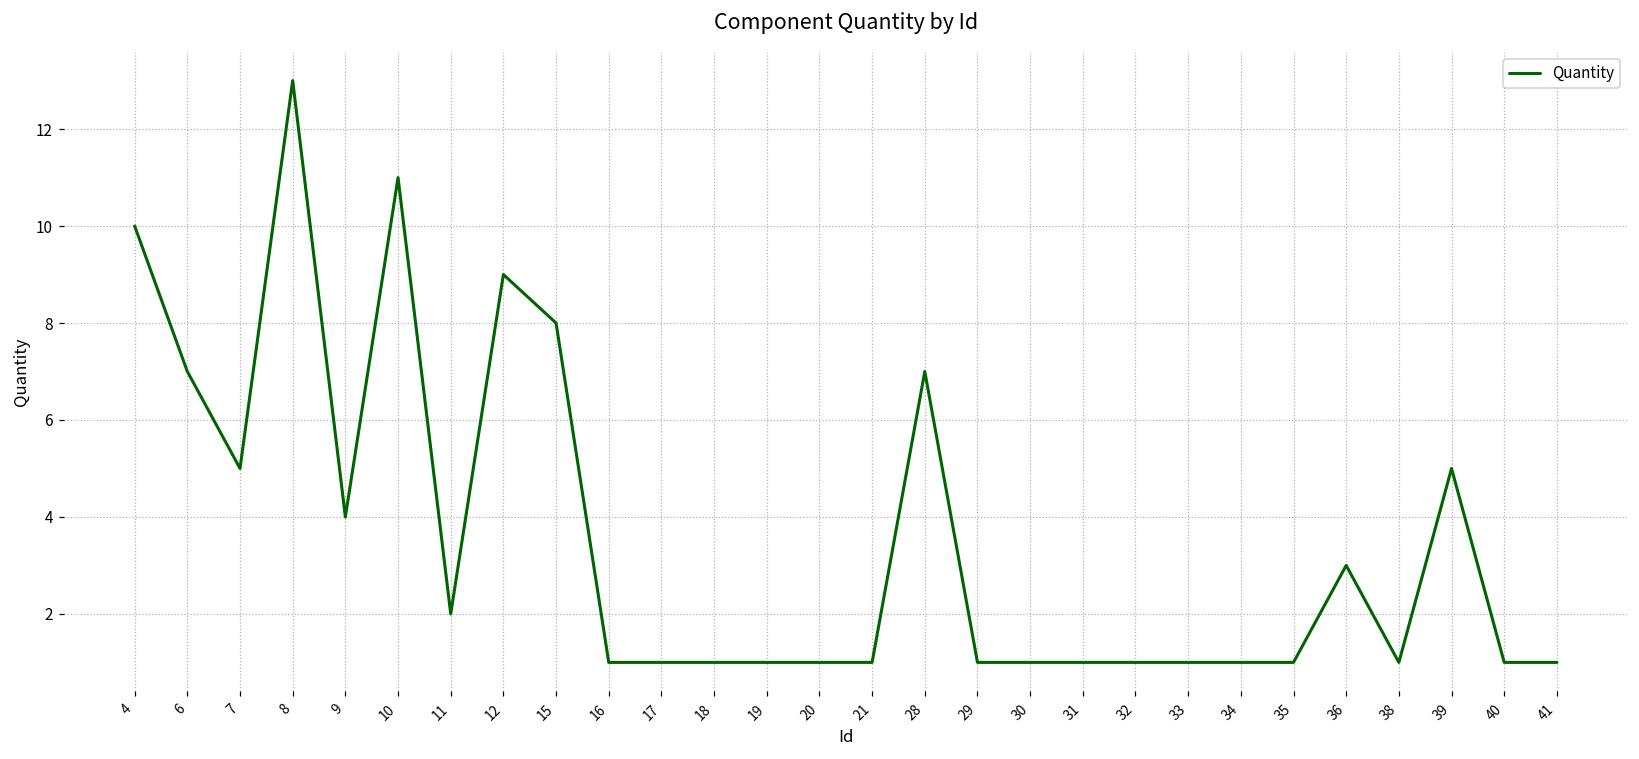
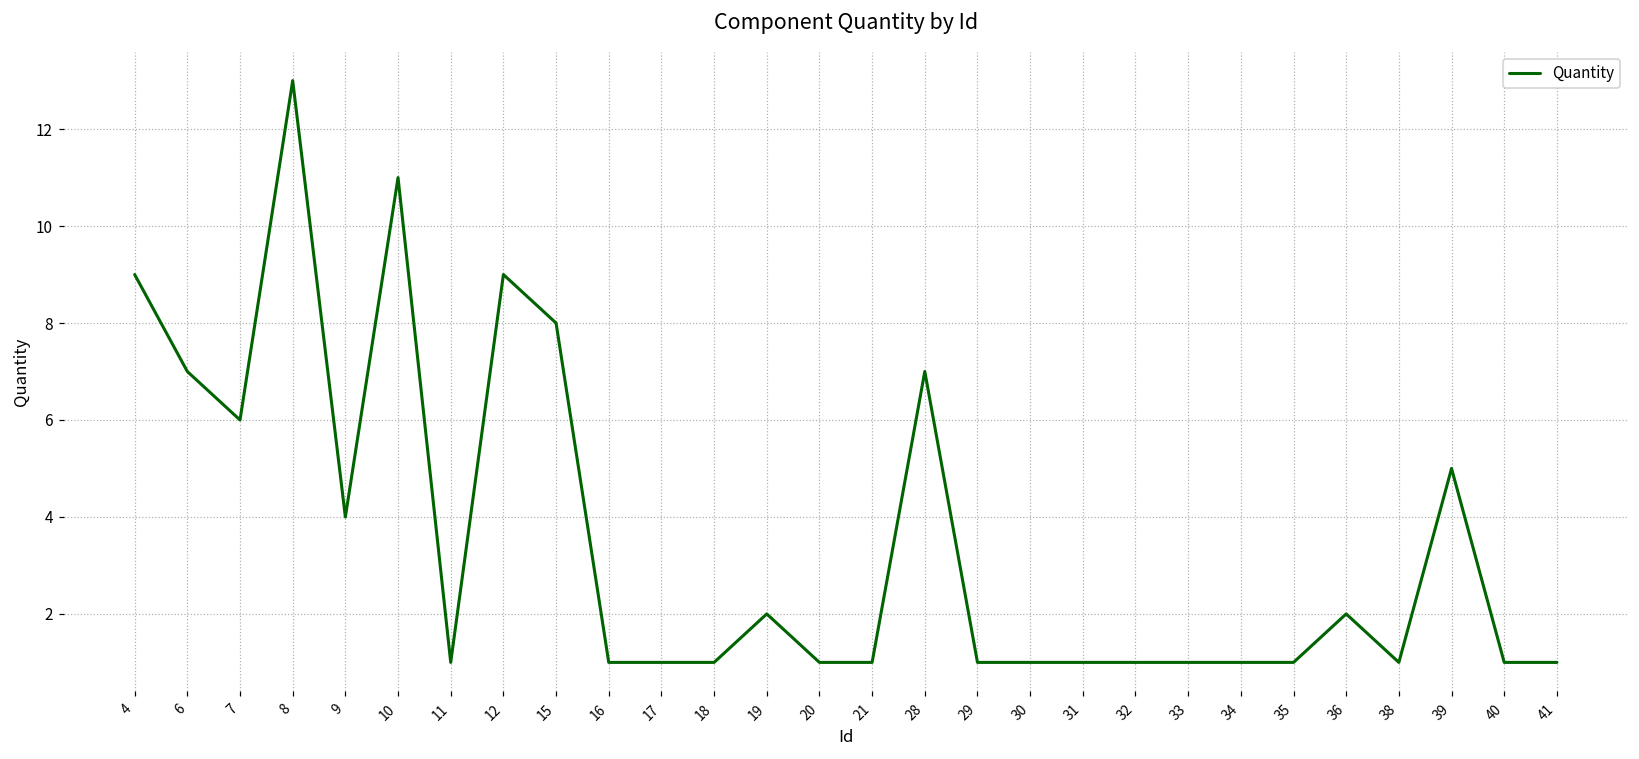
  {
-   "4": 10,
+   "4": 9,
    "6": 7,
-   "7": 5,
+   "7": 6,
    "8": 13,
    "9": 4,
    "10": 11,
-   "11": 2,
+   "11": 1,
    "12": 9,
    "15": 8,
    "16": 1,
    "17": 1,
    "18": 1,
-   "19": 1,
+   "19": 2,
    "20": 1,
    "21": 1,
    "28": 7,
    "29": 1,
    "30": 1,
    "31": 1,
    "32": 1,
    "33": 1,
    "34": 1,
    "35": 1,
-   "36": 3,
+   "36": 2,
    "38": 1,
    "39": 5,
    "40": 1,
    "41": 1
  }
